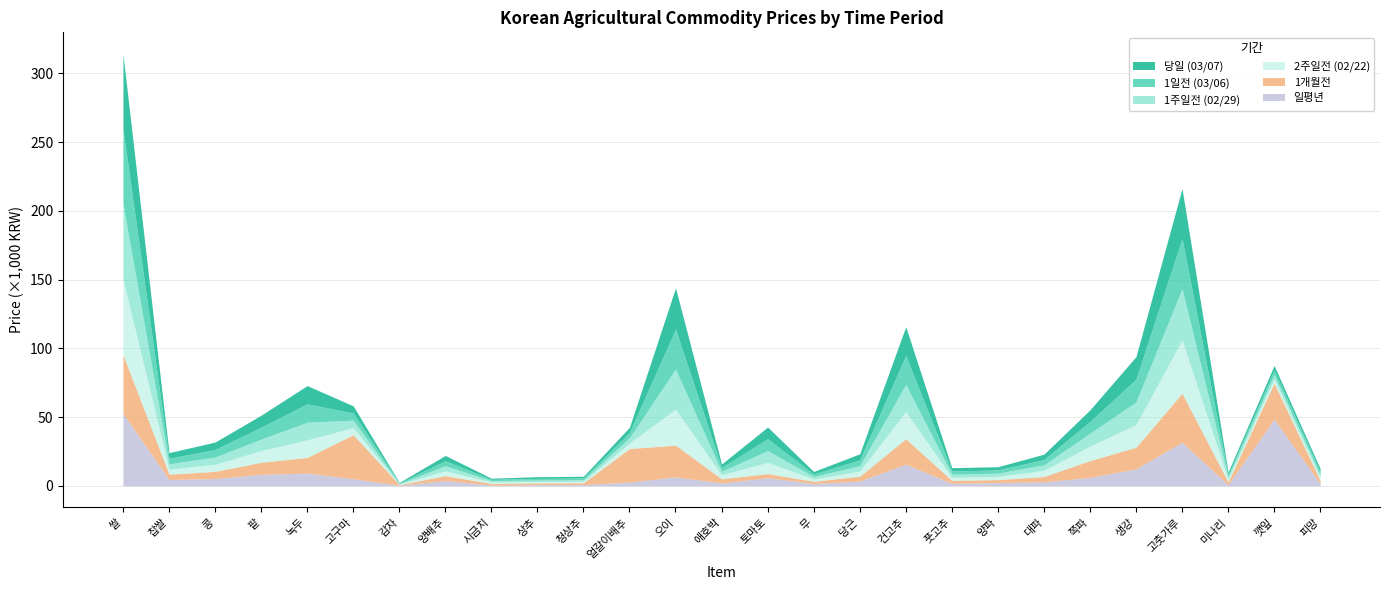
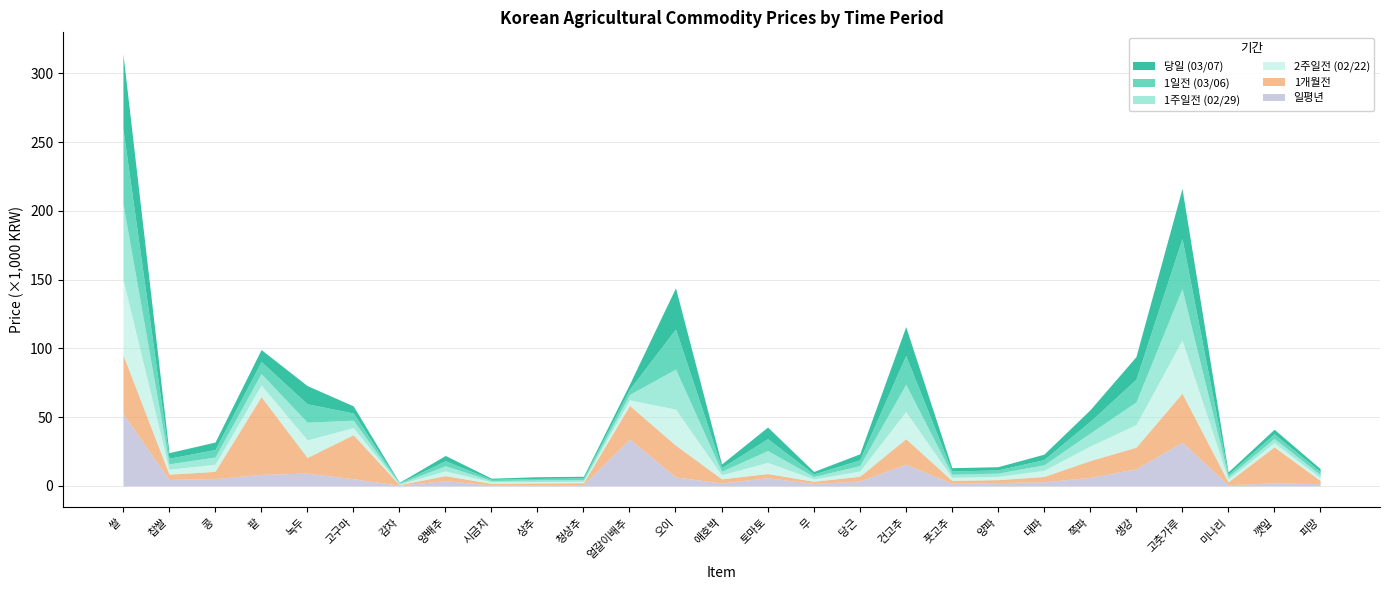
  {
    "일평년": {
      "쌀": 53,
      "찹쌀": 5,
      "콩": 5,
      "팥": 8,
      "녹두": 9,
      "고구마": 5,
      "양배추": 4,
-     "얼갈이배추": 3,
+     "얼갈이배추": 34,
      "오이": 6,
      "애호박": 2,
      "토마토": 6,
      "당근": 3,
      "건고추": 16,
      "풋고추": 2,
      "양파": 2,
      "대파": 3,
      "쪽파": 6,
      "생강": 12,
      "고춧가루": 32,
-     "깻잎": 49
+     "깻잎": 2
    },
    "1개월전": {
      "쌀": 43,
      "찹쌀": 4,
      "콩": 5,
-     "팥": 9,
+     "팥": 56,
      "녹두": 11,
      "고구마": 32,
      "양배추": 4,
      "얼갈이배추": 24,
      "오이": 23,
      "애호박": 3,
      "토마토": 3,
      "당근": 3,
      "건고추": 19,
      "풋고추": 2,
      "양파": 2,
      "대파": 4,
      "쪽파": 12,
      "생강": 16,
      "고춧가루": 36,
      "미나리": 2,
      "깻잎": 26,
      "피망": 2
    }
  }
